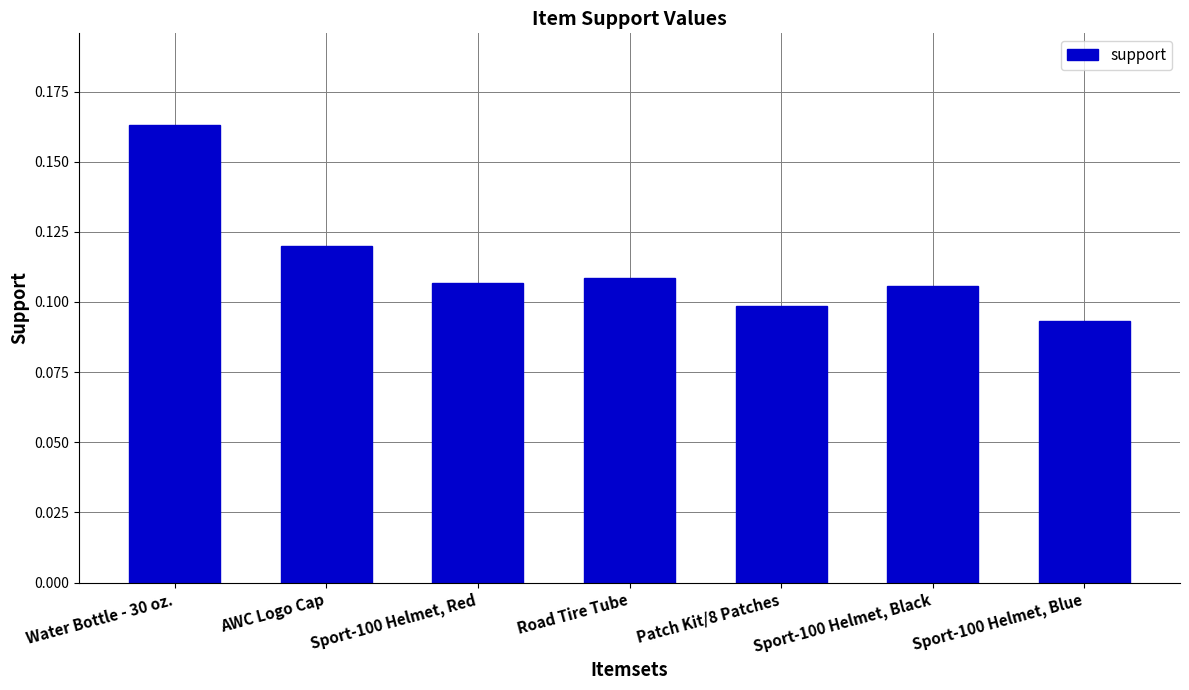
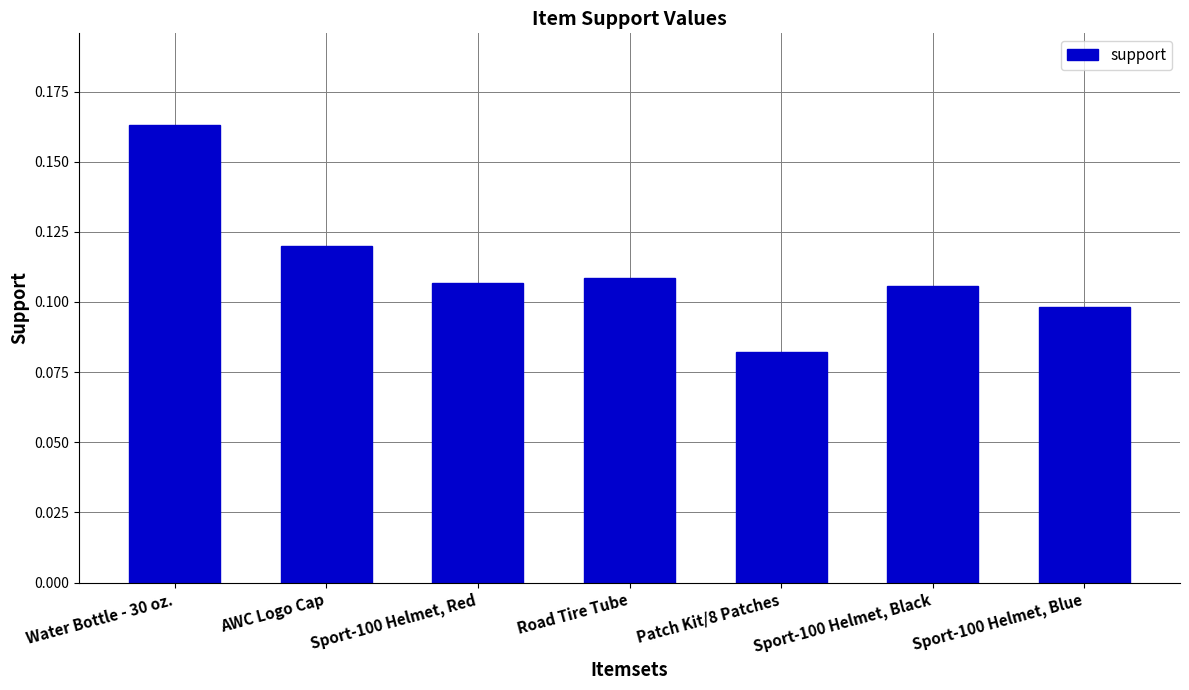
  {
    "Water Bottle - 30 oz.": 0.163,
    "AWC Logo Cap": 0.120,
    "Sport-100 Helmet, Red": 0.107,
    "Road Tire Tube": 0.109,
-   "Patch Kit/8 Patches": 0.099,
+   "Patch Kit/8 Patches": 0.082,
    "Sport-100 Helmet, Black": 0.106,
-   "Sport-100 Helmet, Blue": 0.093
+   "Sport-100 Helmet, Blue": 0.098
  }
